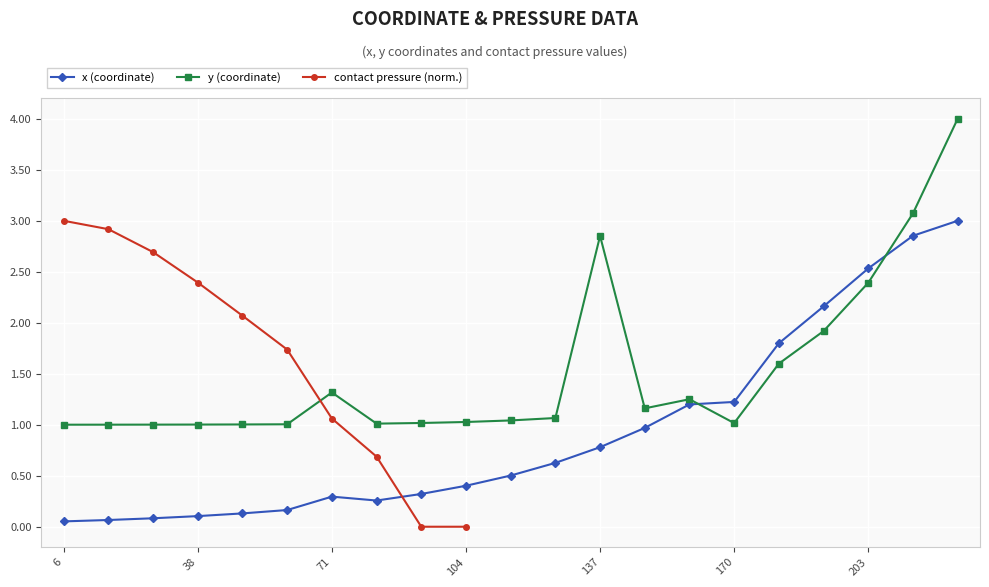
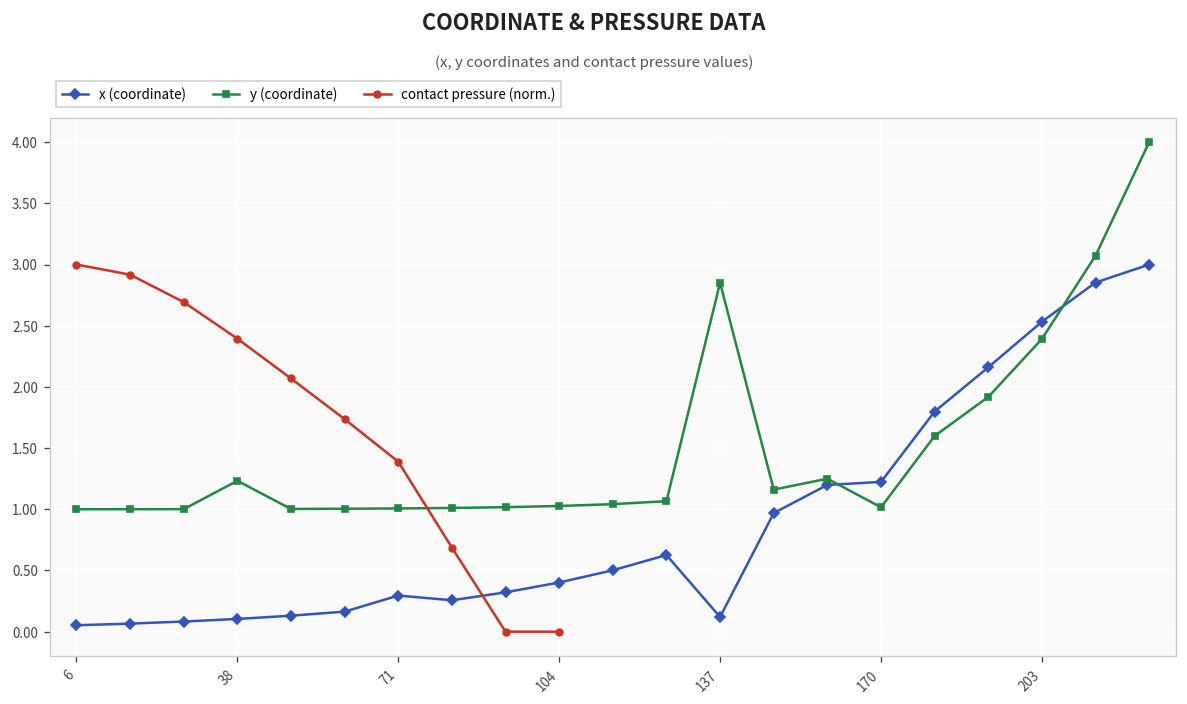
  {
    "x (coordinate)": {
      "6": 0.05,
      "38": 0.10,
      "71": 0.30,
      "104": 0.40,
-     "137": 0.78,
+     "137": 0.12,
      "170": 1.22,
      "203": 2.53
    },
    "y (coordinate)": {
      "6": 1.00,
-     "38": 1.00,
-     "71": 1.32,
+     "38": 1.23,
+     "71": 1.01,
      "104": 1.03,
      "137": 2.85,
      "170": 1.02,
      "203": 2.39
    },
    "contact pressure (norm.)": {
      "6": 3.00,
      "38": 2.39,
-     "71": 1.06,
+     "71": 1.39,
      "104": 0.00
    }
  }
